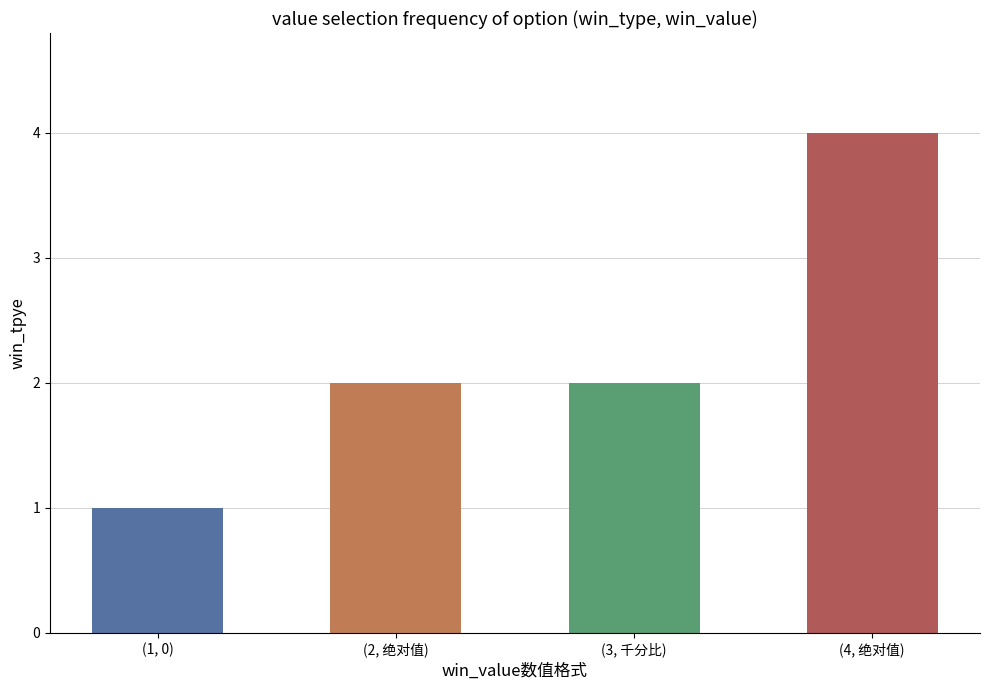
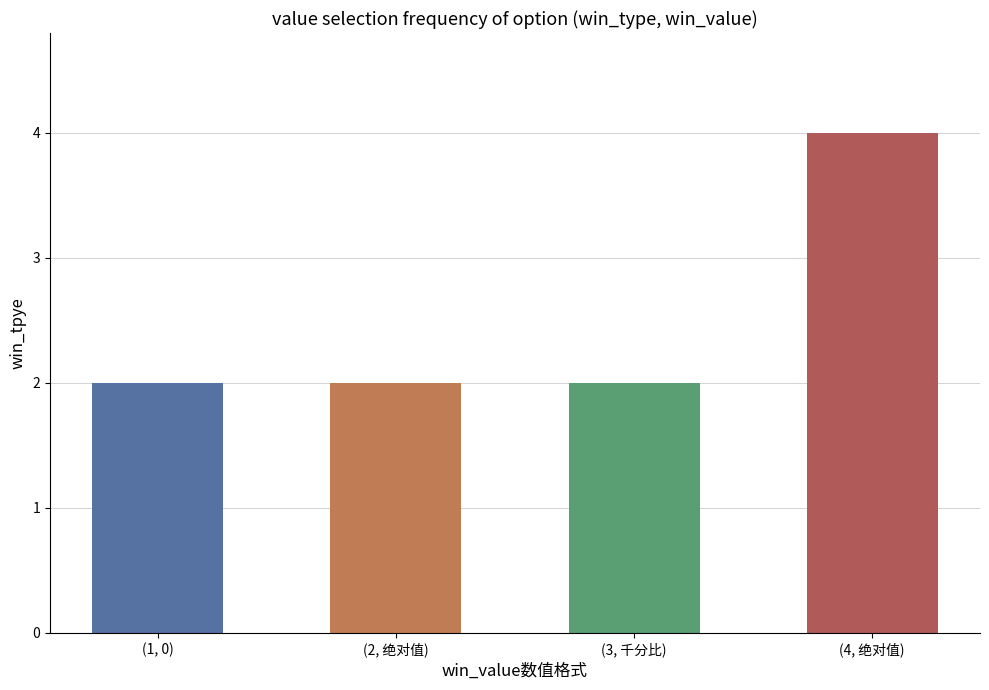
  {
-   "(1, 0)": 1,
+   "(1, 0)": 2,
    "(2, 绝对值)": 2,
    "(3, 千分比)": 2,
    "(4, 绝对值)": 4
  }
